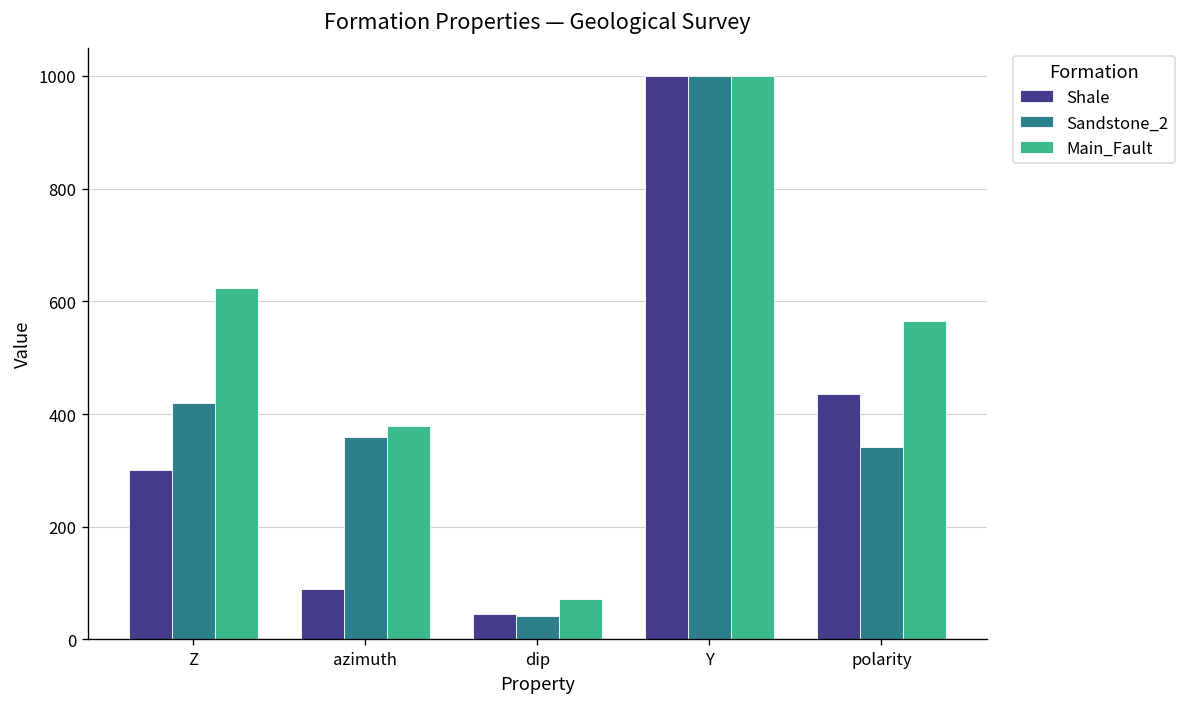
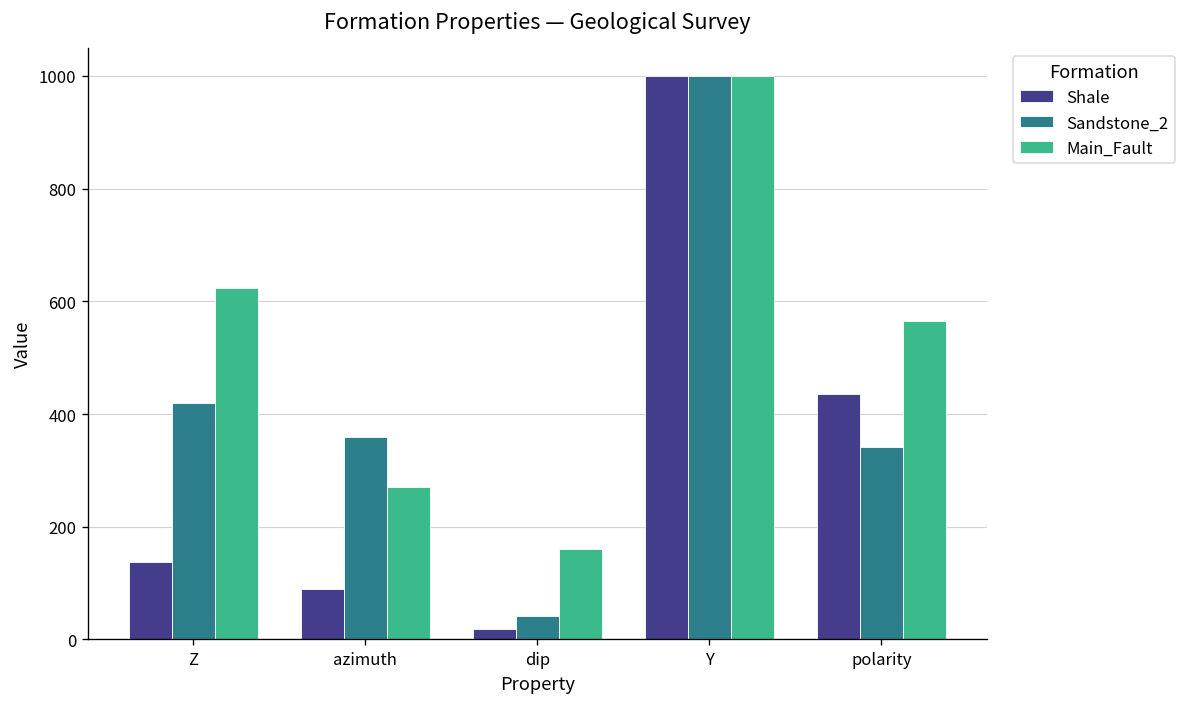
  {
    "Shale": {
-     "Z": 300,
+     "Z": 140,
      "azimuth": 90,
-     "dip": 50,
+     "dip": 20,
      "Y": 1000,
      "polarity": 440
    },
    "Sandstone_2": {
      "Z": 420,
      "azimuth": 360,
      "dip": 40,
      "Y": 1000,
      "polarity": 340
    },
    "Main_Fault": {
      "Z": 620,
-     "azimuth": 380,
-     "dip": 70,
+     "azimuth": 270,
+     "dip": 160,
      "Y": 1000,
      "polarity": 570
    }
  }
